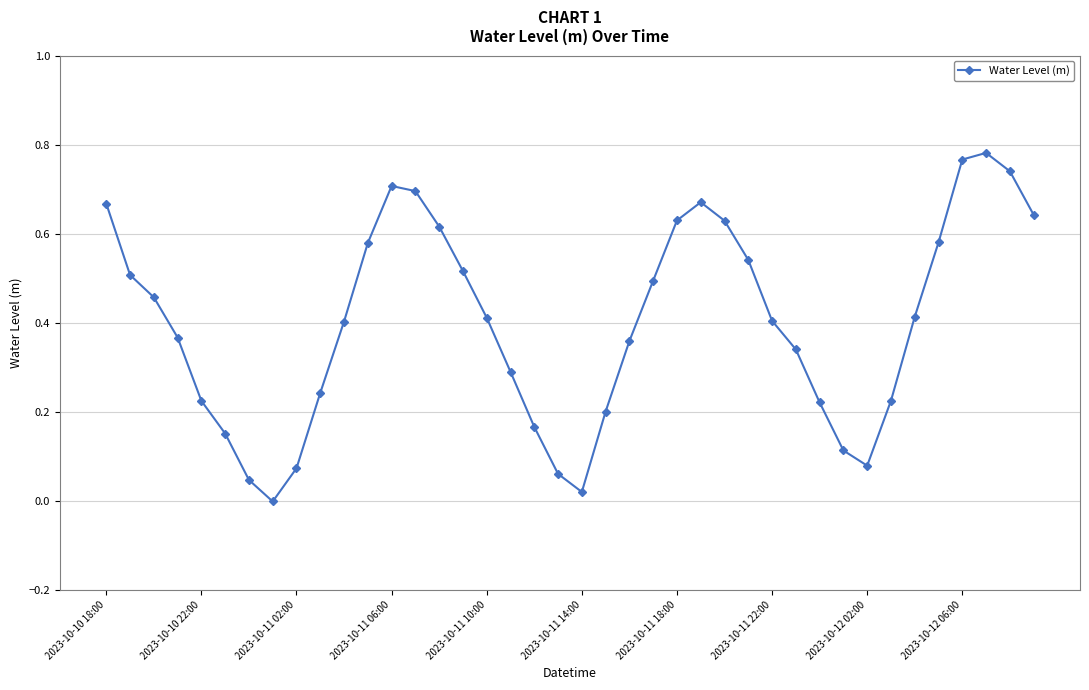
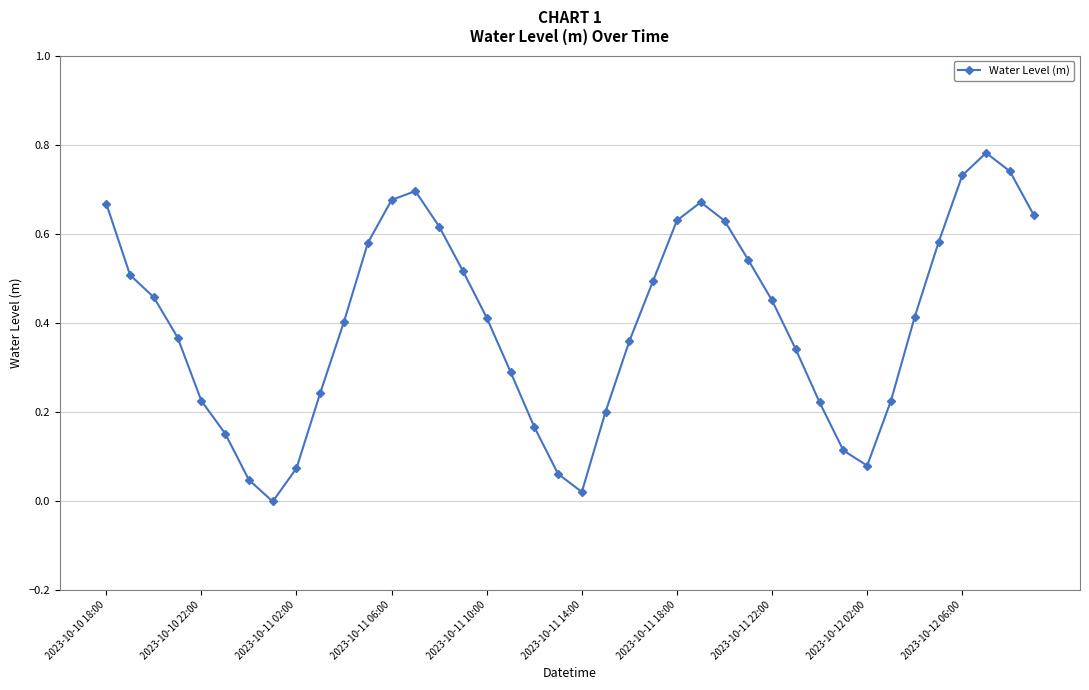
  {
    "2023-10-10 18:00": 0.67,
    "2023-10-10 22:00": 0.22,
    "2023-10-11 02:00": 0.07,
-   "2023-10-11 06:00": 0.71,
+   "2023-10-11 06:00": 0.68,
    "2023-10-11 10:00": 0.41,
    "2023-10-11 14:00": 0.02,
    "2023-10-11 18:00": 0.63,
-   "2023-10-11 22:00": 0.40,
+   "2023-10-11 22:00": 0.45,
    "2023-10-12 02:00": 0.08,
-   "2023-10-12 06:00": 0.77
+   "2023-10-12 06:00": 0.73
  }
